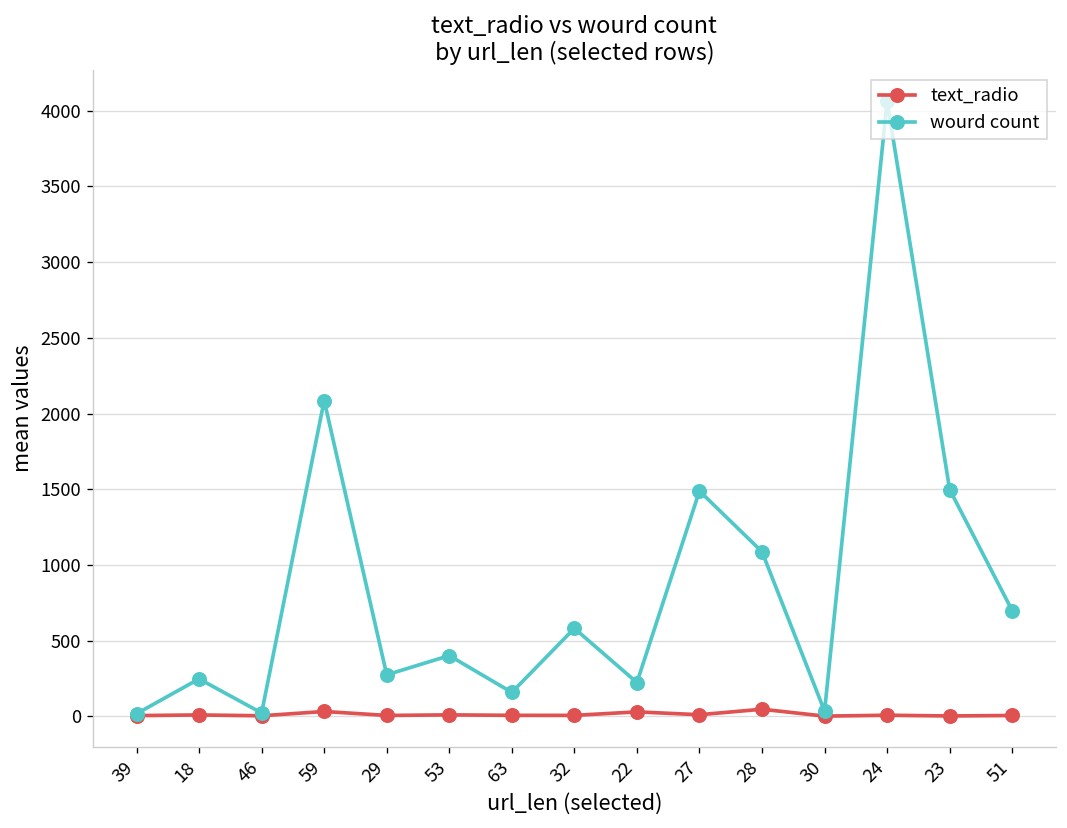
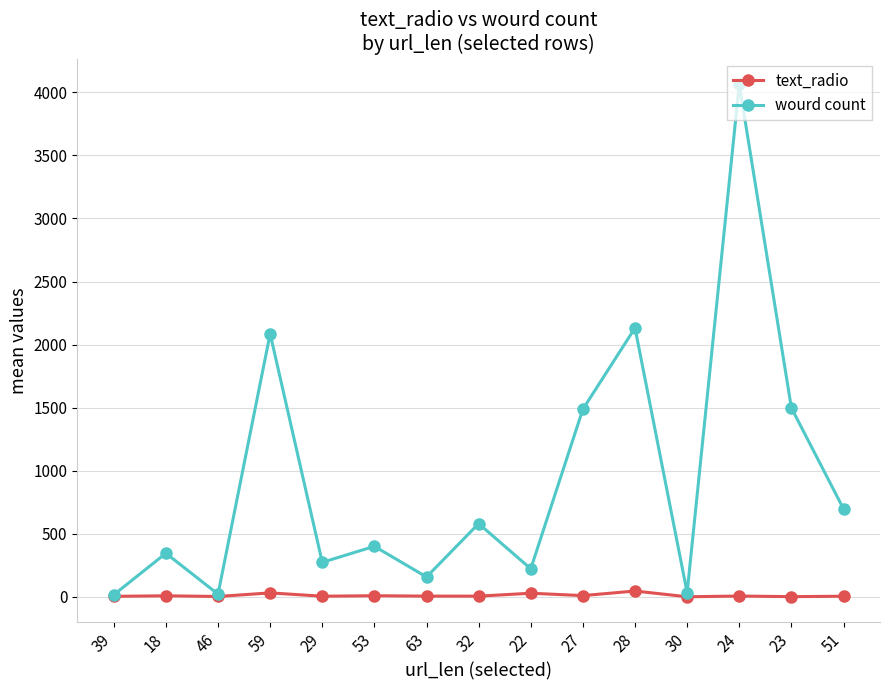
  {
    "text_radio": {
      "18": 10,
      "59": 30,
      "29": 10,
      "53": 10,
      "63": 10,
      "32": 10,
      "22": 30,
      "27": 10,
      "28": 50,
      "30": 0,
      "24": 10,
      "23": 0,
      "51": 10
    },
    "wourd count": {
-     "18": 250,
+     "18": 350,
      "59": 2090,
      "29": 270,
      "53": 400,
      "63": 160,
      "32": 580,
      "22": 220,
      "27": 1490,
-     "28": 1090,
+     "28": 2130,
      "30": 30,
      "23": 1500,
      "51": 700
    }
  }
